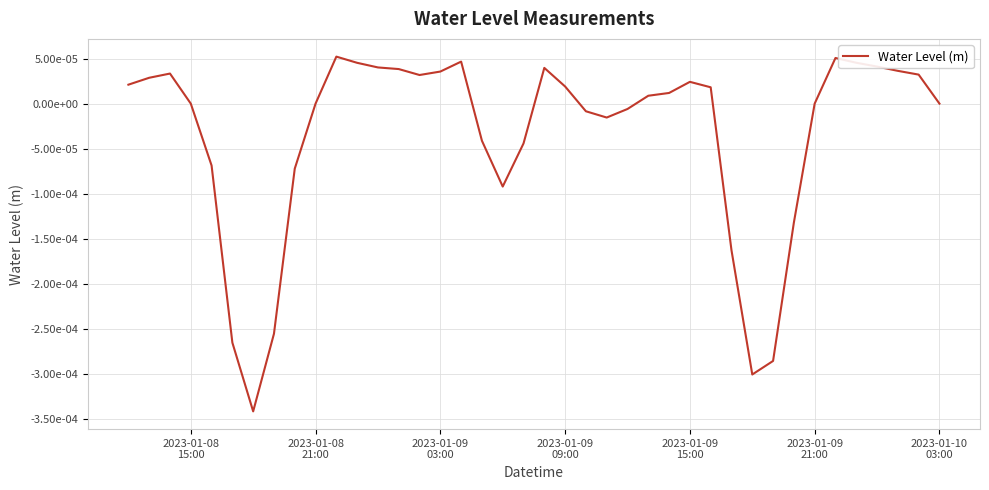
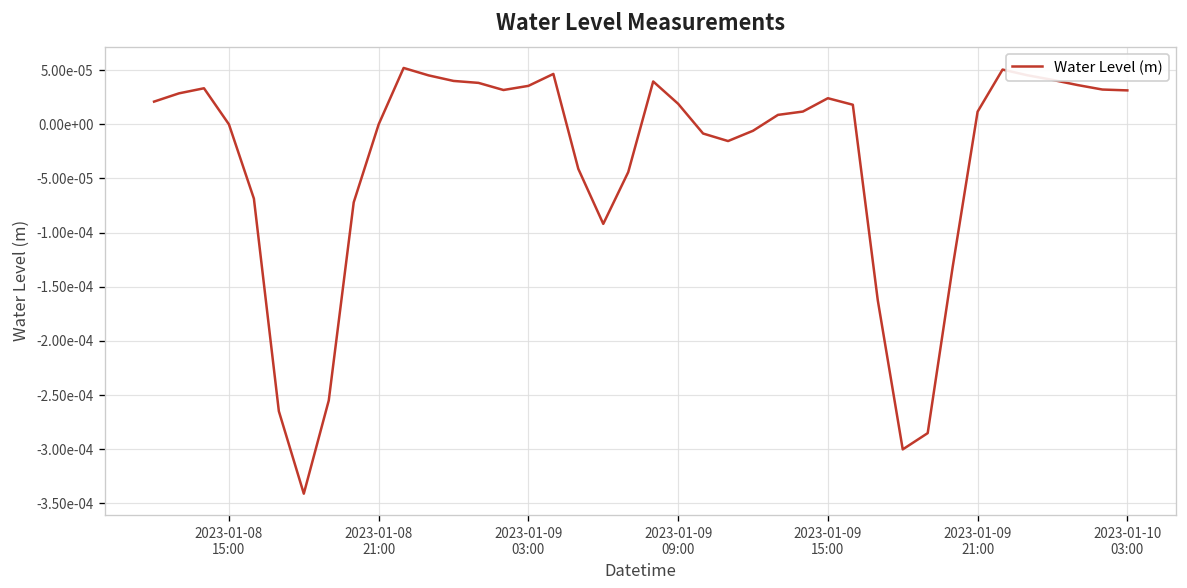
  {
    "2023-01-08 15:00": 0.00000,
    "2023-01-08 21:00": 0.00000,
    "2023-01-09 03:00": 0.00004,
    "2023-01-09 09:00": 0.00002,
    "2023-01-09 15:00": 0.00002,
-   "2023-01-09 21:00": 0.00000,
-   "2023-01-10 03:00": 0.00000
+   "2023-01-09 21:00": 0.00001,
+   "2023-01-10 03:00": 0.00003
  }
